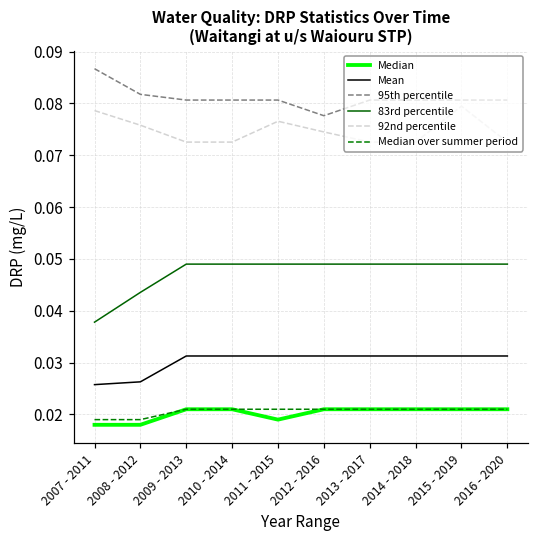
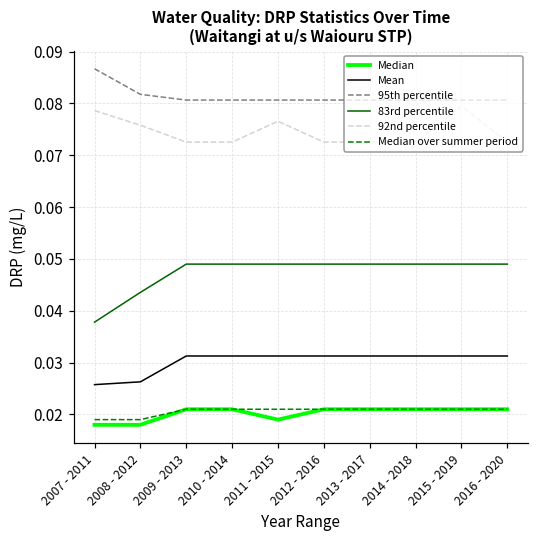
  {
    "Median": {
      "2007 - 2011": 0.018,
      "2008 - 2012": 0.018,
      "2011 - 2015": 0.019
    },
    "Mean": {
      "2007 - 2011": 0.026,
      "2008 - 2012": 0.026,
      "2009 - 2013": 0.031,
      "2010 - 2014": 0.031,
      "2011 - 2015": 0.031,
      "2012 - 2016": 0.031,
      "2013 - 2017": 0.031,
      "2014 - 2018": 0.031,
      "2015 - 2019": 0.031,
      "2016 - 2020": 0.031
    },
    "95th percentile": {
      "2007 - 2011": 0.087,
      "2008 - 2012": 0.082,
      "2009 - 2013": 0.081,
      "2010 - 2014": 0.081,
      "2011 - 2015": 0.081,
-     "2012 - 2016": 0.078
+     "2012 - 2016": 0.081
    },
    "92nd percentile": {
      "2007 - 2011": 0.079,
      "2008 - 2012": 0.076,
      "2009 - 2013": 0.073,
      "2010 - 2014": 0.073,
      "2011 - 2015": 0.077,
-     "2012 - 2016": 0.075
+     "2012 - 2016": 0.073
    }
  }
